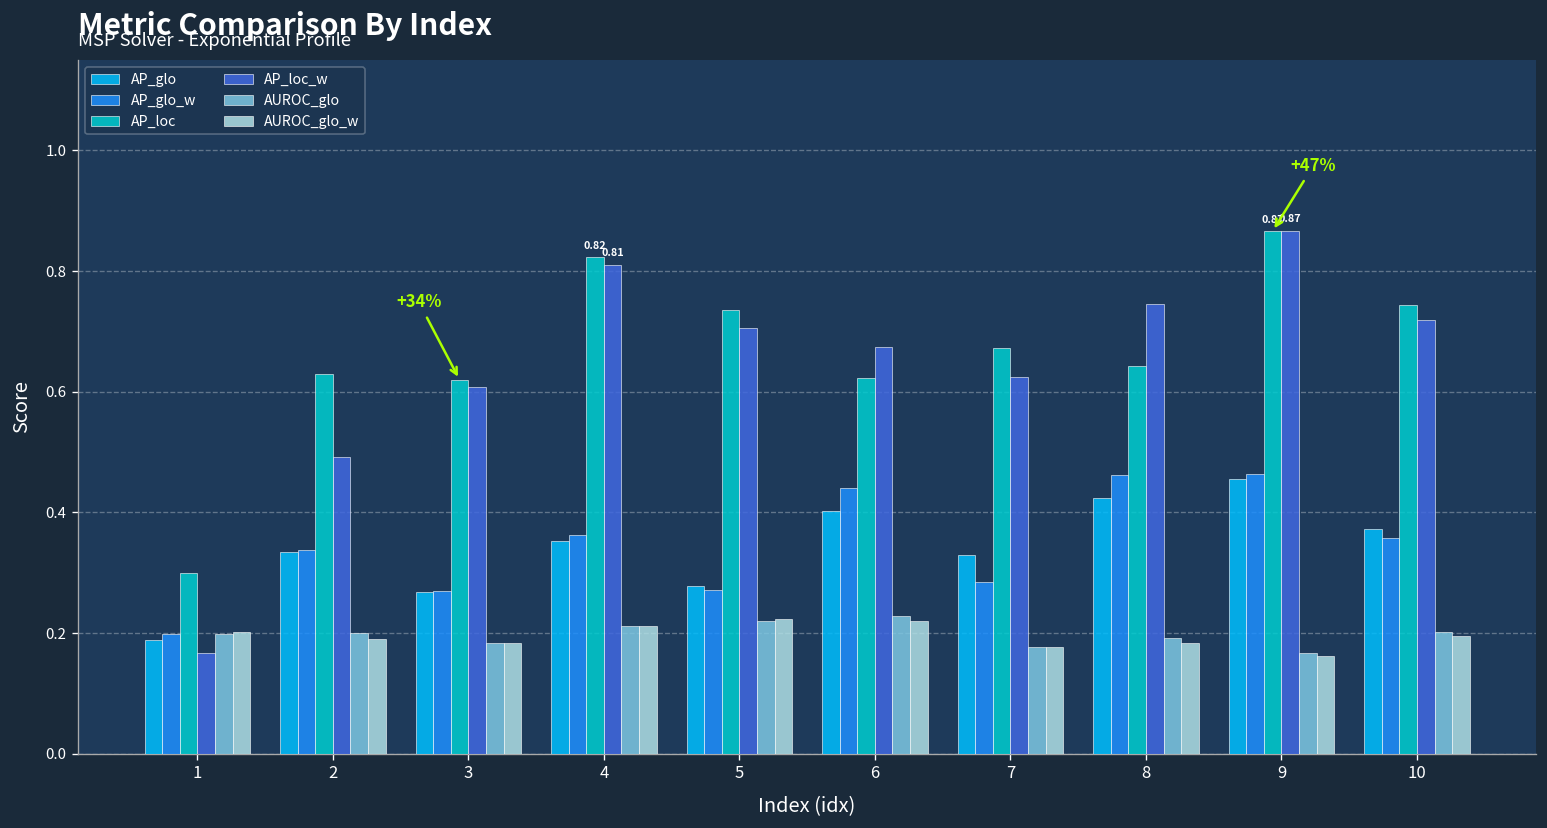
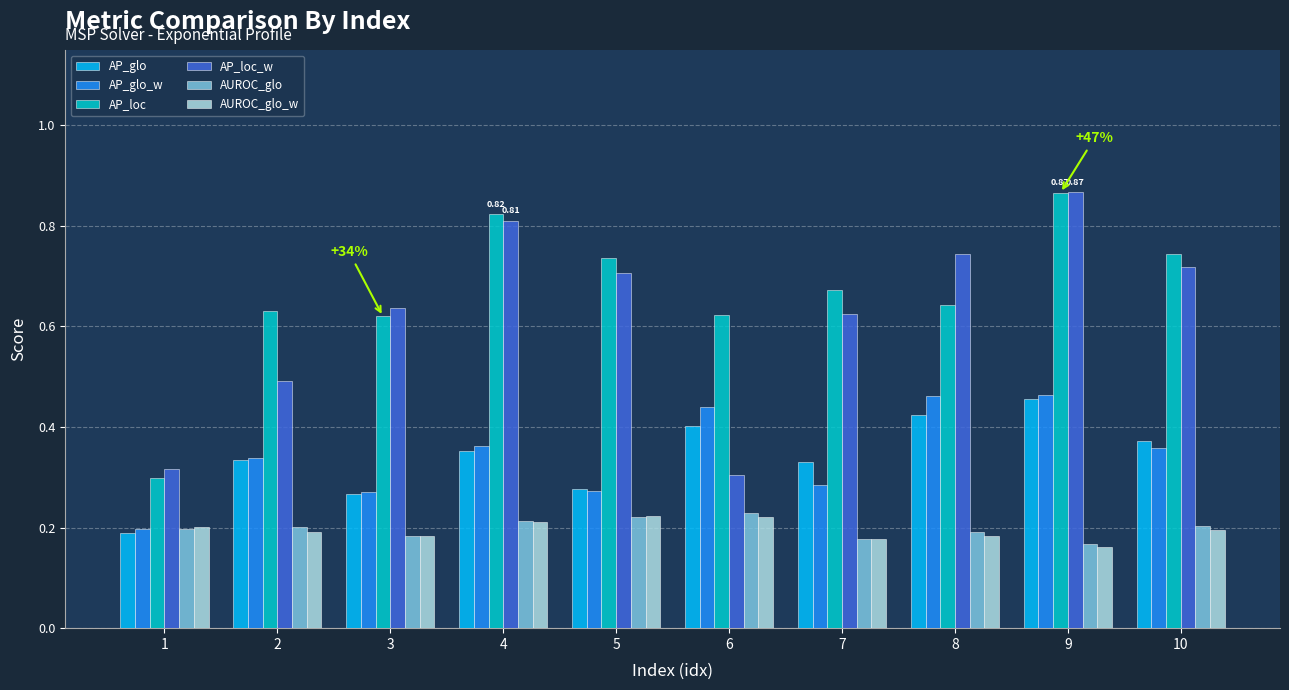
  {
    "AP_loc_w": {
-     "1": 0.17,
+     "1": 0.32,
      "2": 0.49,
-     "3": 0.61,
+     "3": 0.64,
      "5": 0.71,
-     "6": 0.67,
+     "6": 0.30,
      "7": 0.63,
      "8": 0.74,
      "10": 0.72
    }
  }
